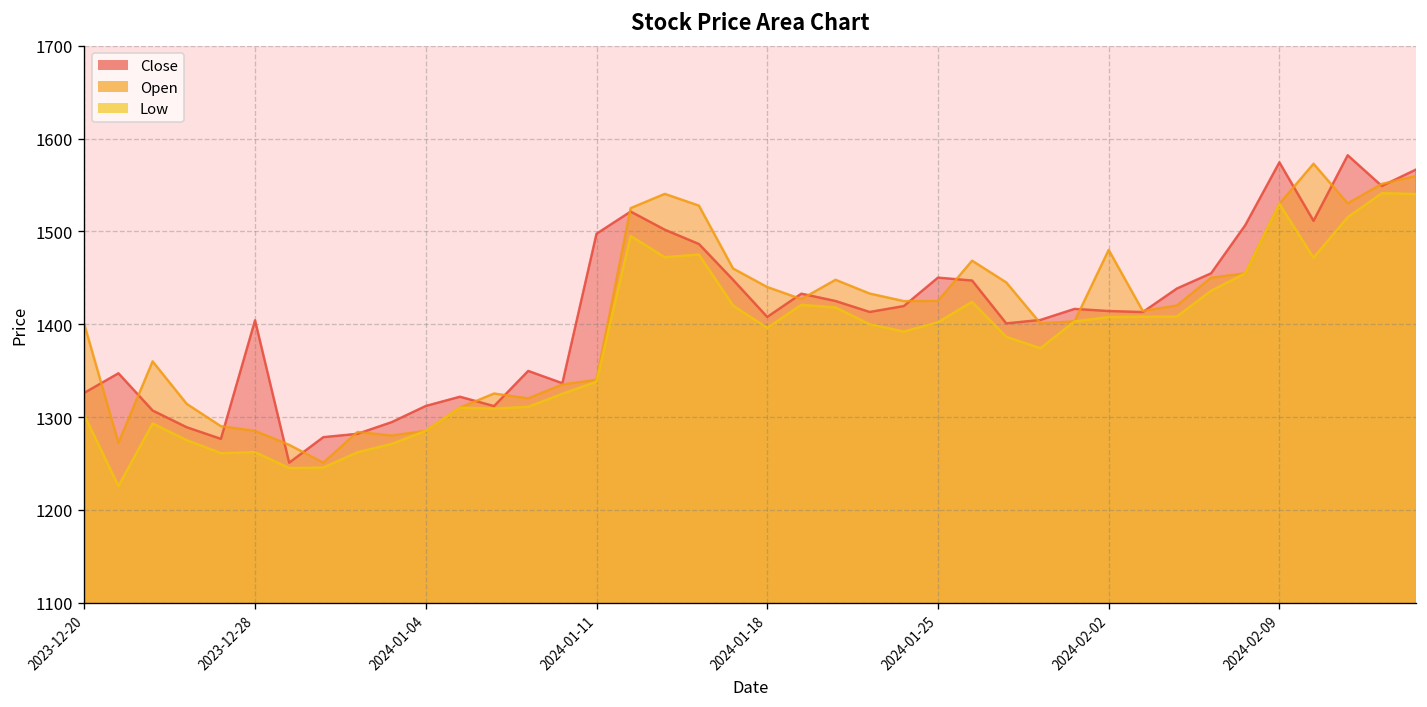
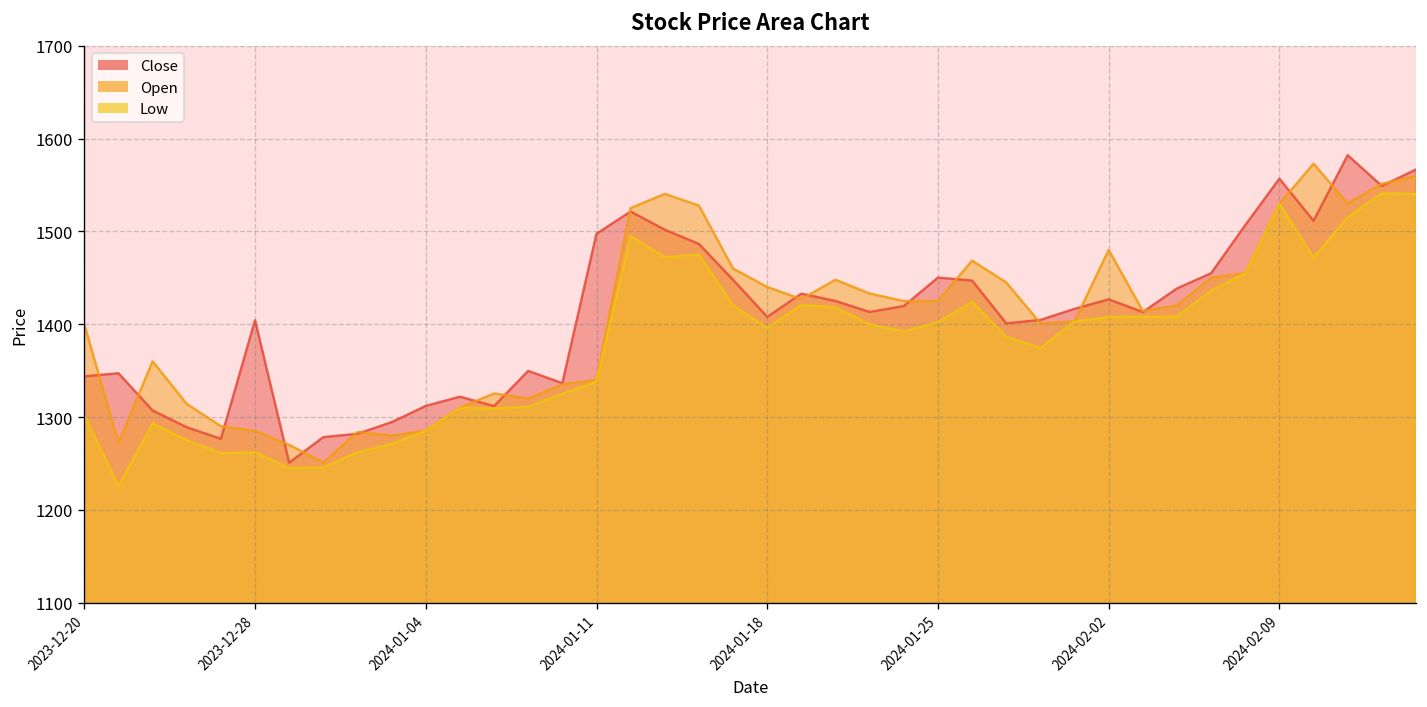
  {
    "Close": {
-     "2023-12-20": 1330,
+     "2023-12-20": 1340,
      "2023-12-28": 1400,
      "2024-01-04": 1310,
      "2024-01-11": 1500,
      "2024-01-18": 1410,
      "2024-01-25": 1450,
-     "2024-02-02": 1410,
-     "2024-02-09": 1570
+     "2024-02-02": 1430,
+     "2024-02-09": 1560
    }
  }
